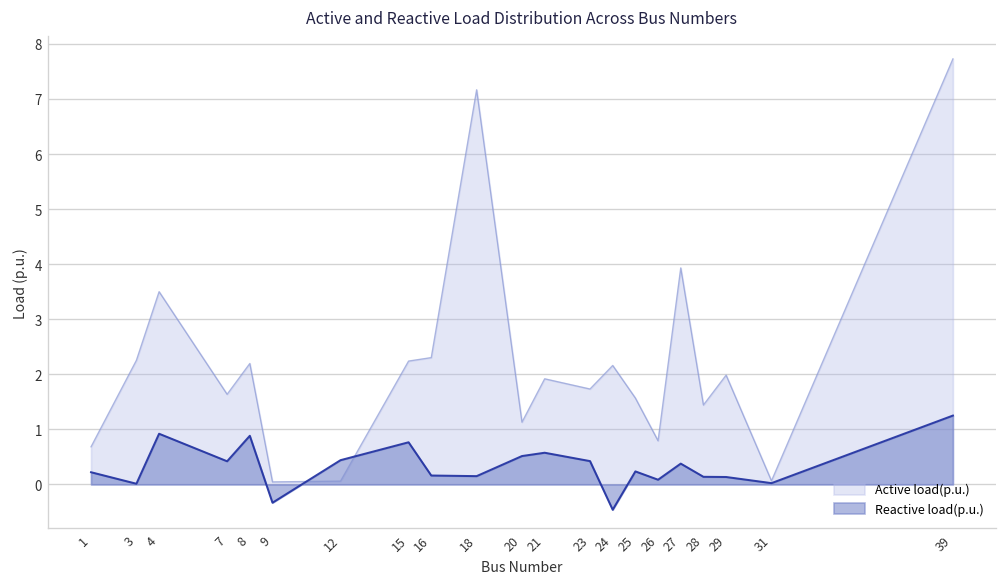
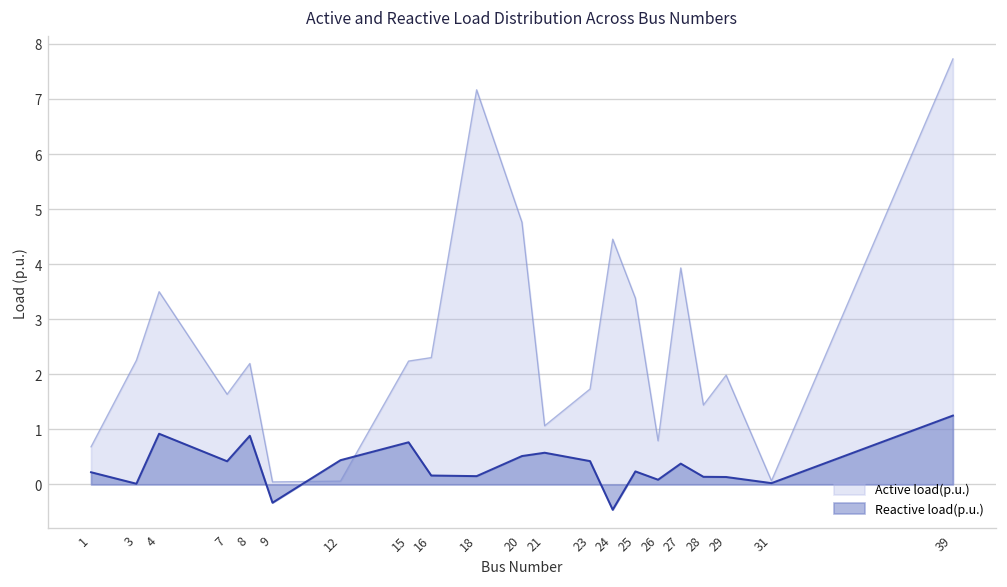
  {
    "Active load(p.u.)": {
      "1": 0.7,
      "3": 2.3,
      "4": 3.5,
      "7": 1.6,
      "8": 2.2,
      "12": 0.1,
      "15": 2.2,
      "16": 2.3,
      "18": 7.2,
-     "20": 1.1,
-     "21": 1.9,
+     "20": 4.8,
+     "21": 1.1,
      "23": 1.7,
-     "24": 2.2,
-     "25": 1.6,
+     "24": 4.5,
+     "25": 3.4,
      "26": 0.8,
      "27": 3.9,
      "28": 1.4,
      "29": 2.0,
      "39": 7.7
    }
  }
